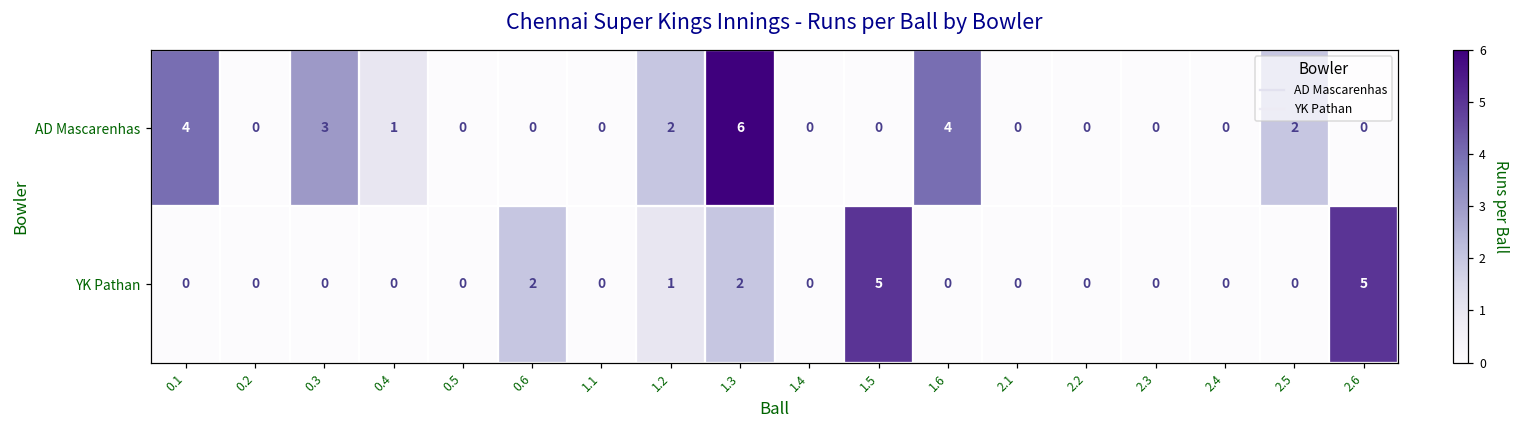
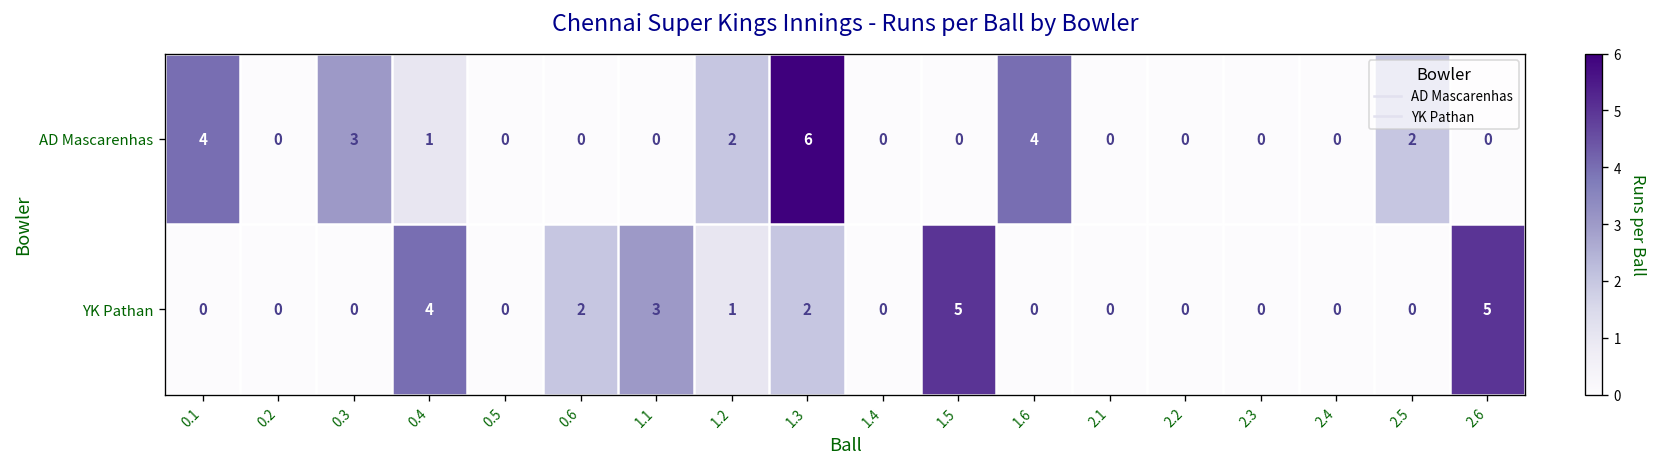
  {
    "AD Mascarenhas": {
      "0.1": 4,
      "0.2": 0,
      "0.3": 3,
      "0.4": 1,
      "0.5": 0,
      "0.6": 0,
      "1.1": 0,
      "1.2": 2,
      "1.3": 6,
      "1.4": 0,
      "1.5": 0,
      "1.6": 4,
      "2.1": 0,
      "2.2": 0,
      "2.3": 0,
      "2.4": 0,
      "2.5": 2,
      "2.6": 0
    },
    "YK Pathan": {
      "0.1": 0,
      "0.2": 0,
      "0.3": 0,
-     "0.4": 0,
+     "0.4": 4,
      "0.5": 0,
      "0.6": 2,
-     "1.1": 0,
+     "1.1": 3,
      "1.2": 1,
      "1.3": 2,
      "1.4": 0,
      "1.5": 5,
      "1.6": 0,
      "2.1": 0,
      "2.2": 0,
      "2.3": 0,
      "2.4": 0,
      "2.5": 0,
      "2.6": 5
    }
  }
